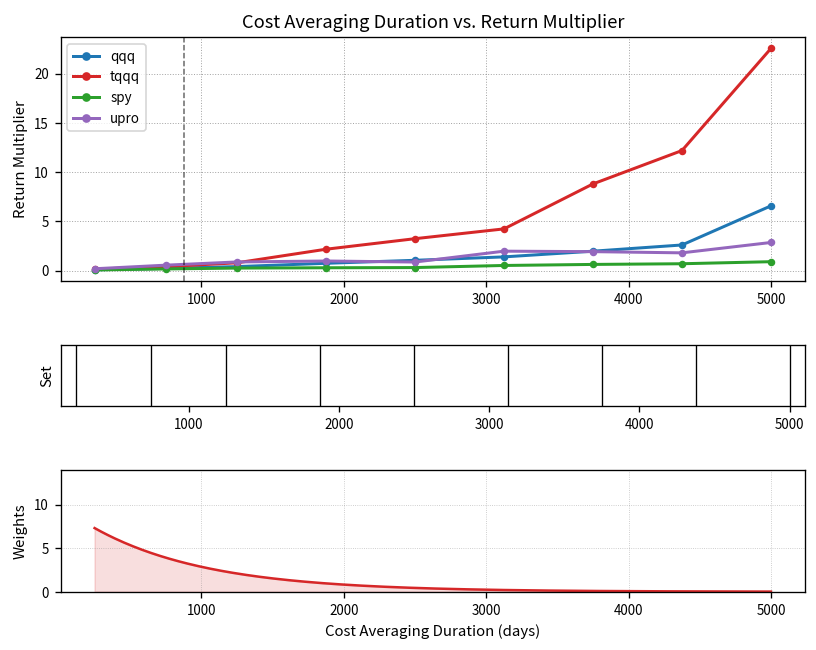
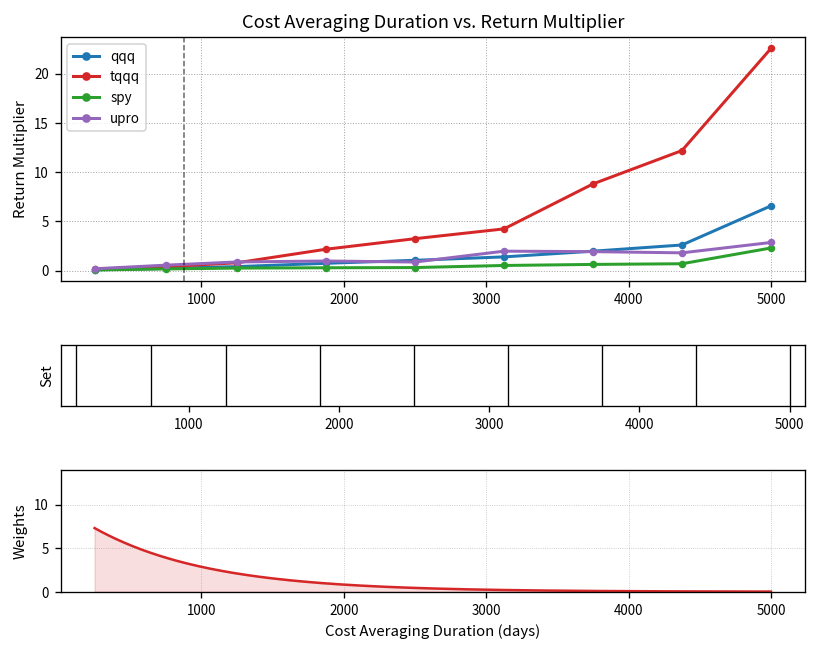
  {
    "Cost Averaging Duration vs. Return Multiplier": {
      "qqq": {
        "5000": 7
      },
      "tqqq": {
        "5000": 23
      },
      "spy": {
-       "5000": 1
+       "5000": 2
      },
      "upro": {
        "5000": 3
      }
    }
  }
